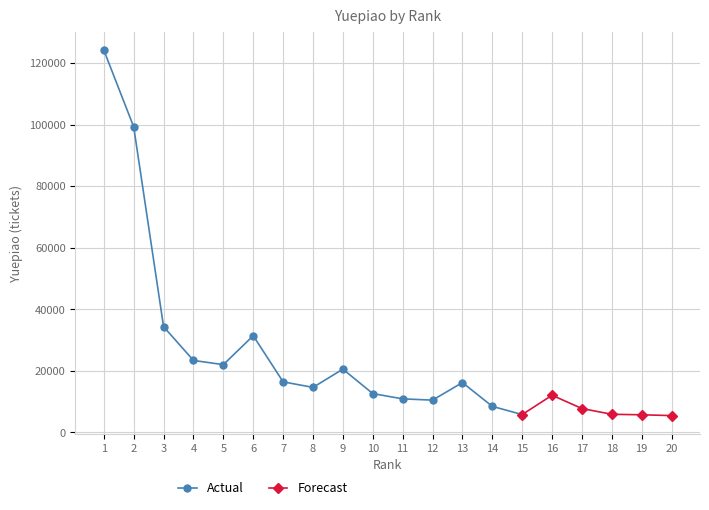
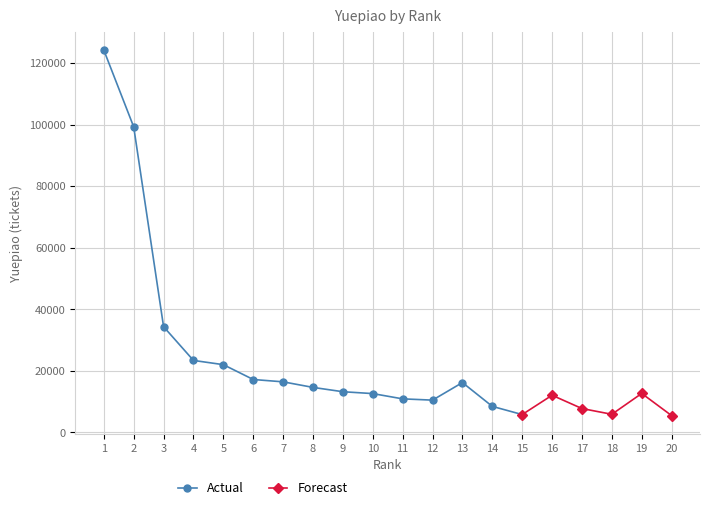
  {
    "Actual": {
      "1": 124000,
      "2": 99000,
      "3": 34000,
      "4": 23000,
      "5": 22000,
-     "6": 31000,
+     "6": 17000,
      "7": 16000,
      "8": 15000,
-     "9": 21000,
+     "9": 13000,
      "10": 13000,
      "11": 11000,
      "12": 10000,
      "13": 16000,
      "14": 8000
    },
    "Forecast": {
      "16": 12000,
      "17": 8000,
      "18": 6000,
-     "19": 6000,
+     "19": 13000,
      "20": 5000
    }
  }
